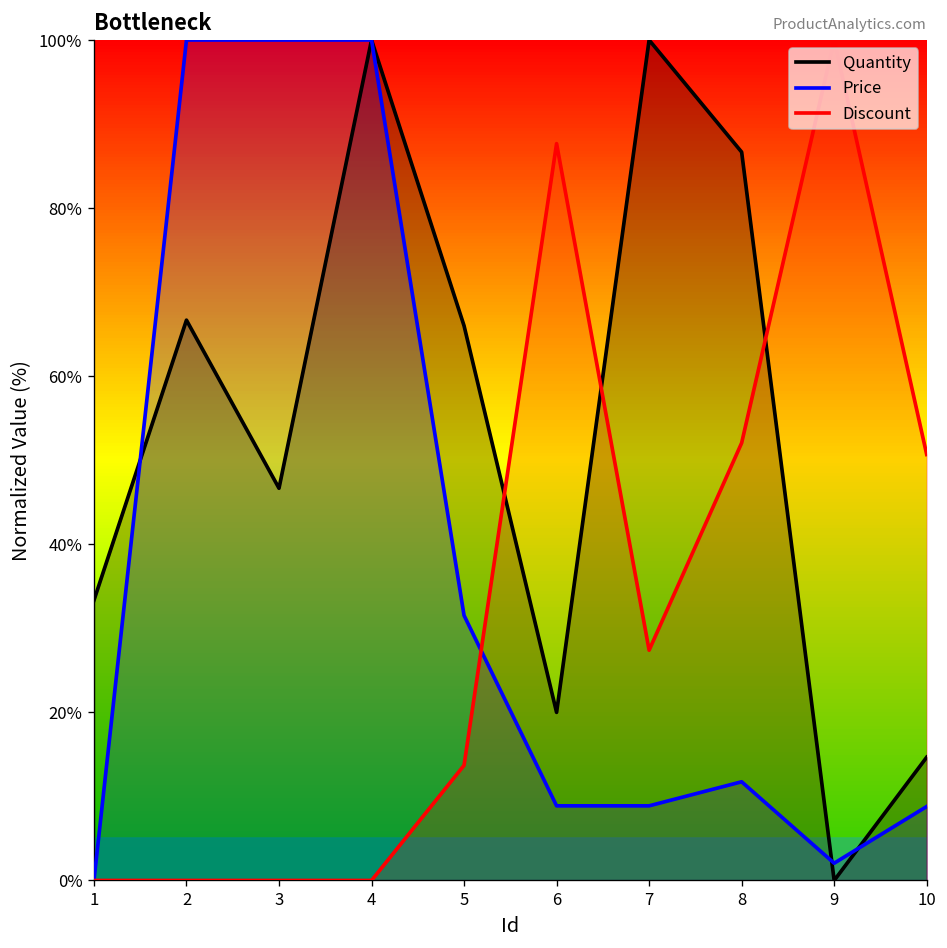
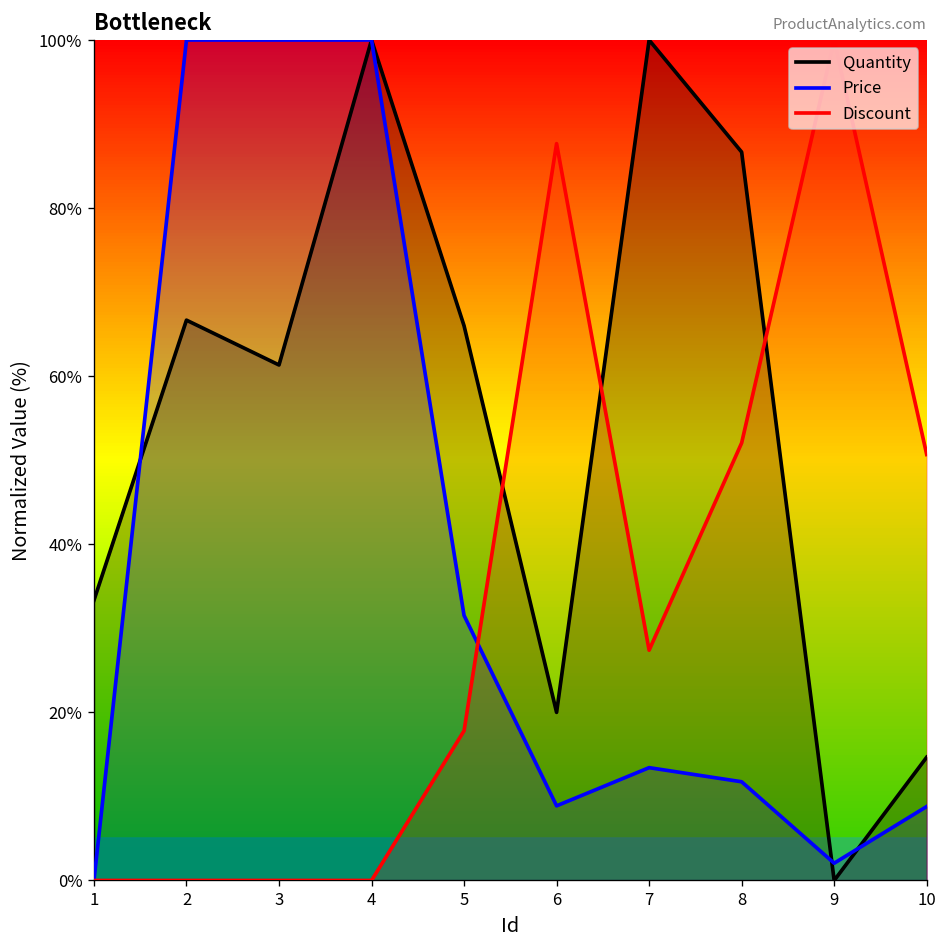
  {
    "Quantity": {
      "1": "33%",
      "2": "67%",
-     "3": "47%",
+     "3": "61%",
      "5": "66%",
      "6": "20%",
      "7": "100%",
      "8": "87%",
      "10": "15%"
    },
    "Price": {
      "2": "100%",
      "3": "100%",
      "5": "32%",
      "6": "9%",
-     "7": "9%",
+     "7": "13%",
      "8": "12%",
      "10": "9%"
    },
    "Discount": {
-     "5": "14%",
+     "5": "18%",
      "6": "88%",
      "7": "27%",
      "8": "52%",
      "9": "100%",
      "10": "51%"
    }
  }
